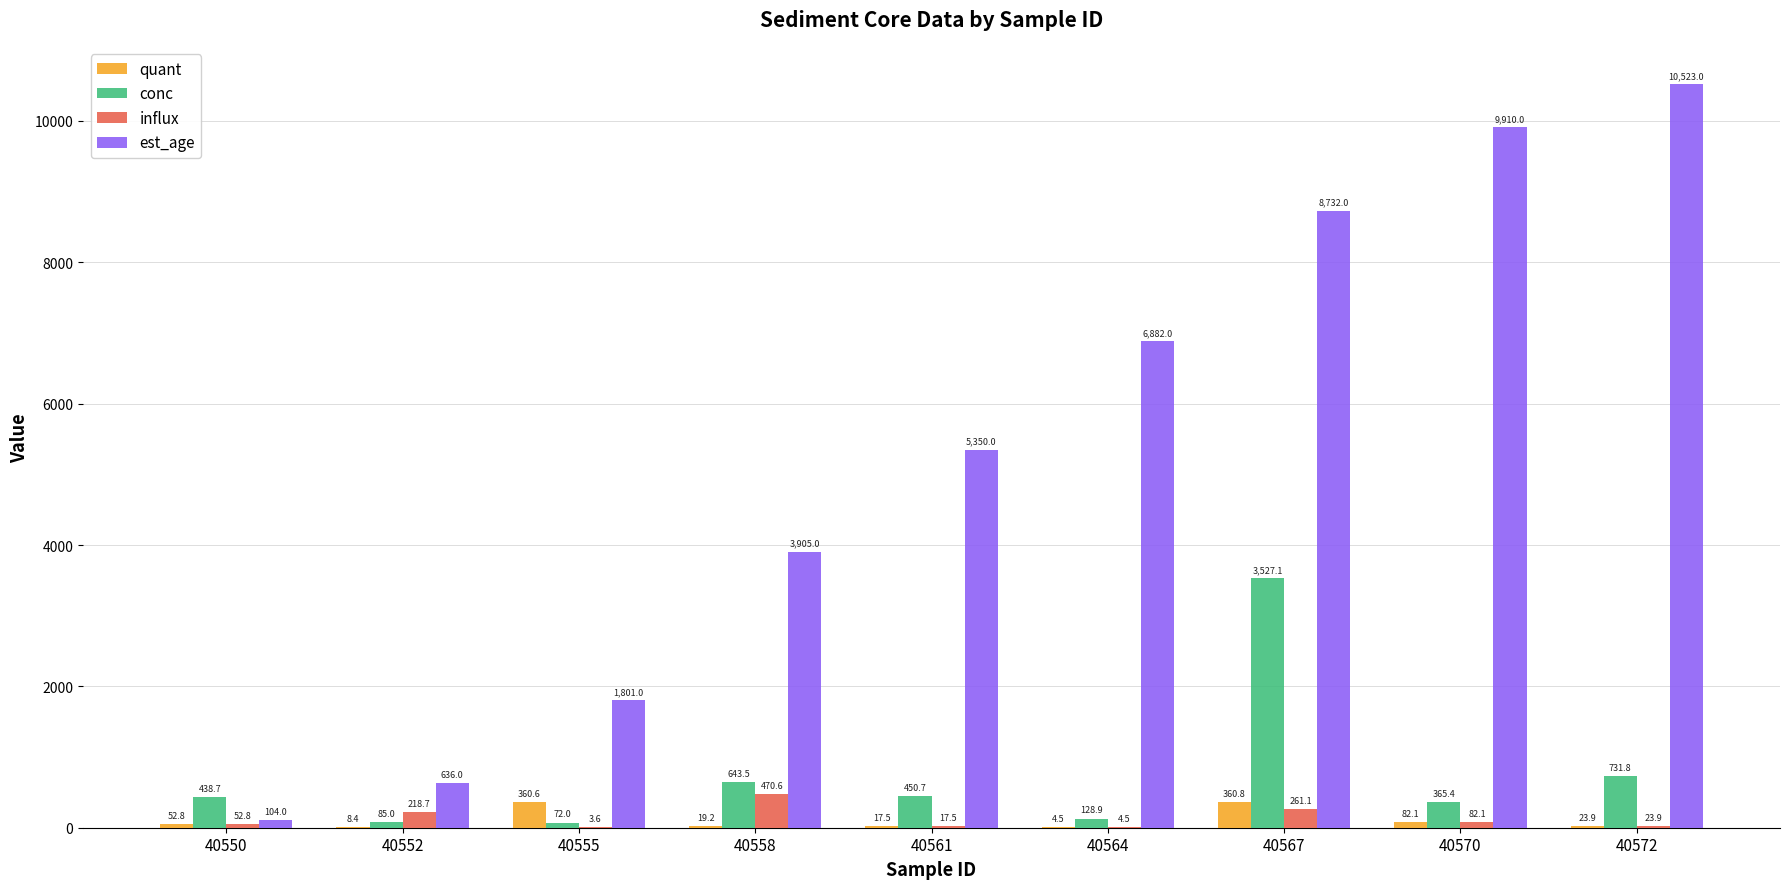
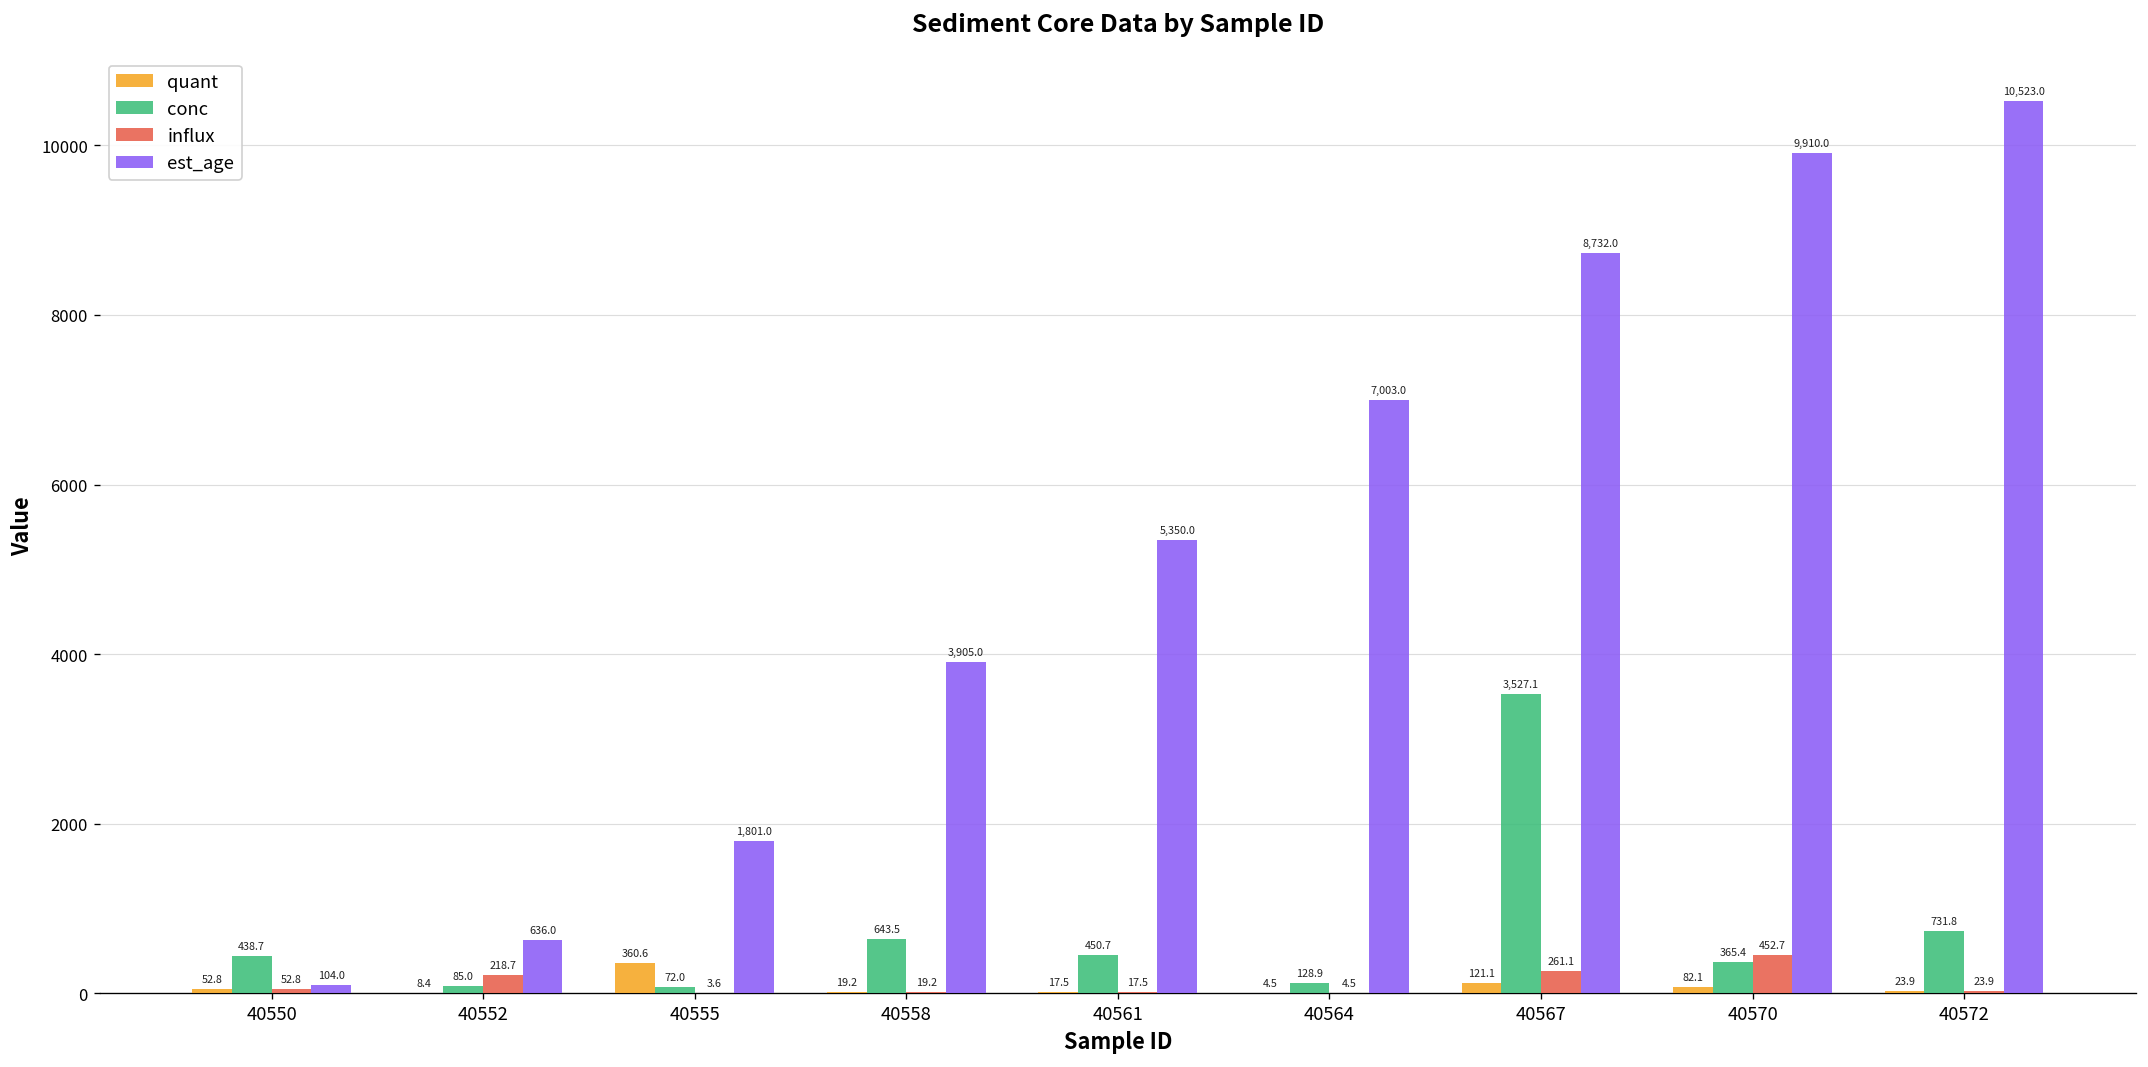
  {
    "quant": {
      "40550": "52.8",
      "40552": "8.4",
      "40555": "360.6",
      "40558": "19.2",
      "40561": "17.5",
      "40564": "4.5",
-     "40567": "360.8",
+     "40567": "121.1",
      "40570": "82.1",
      "40572": "23.9"
    },
    "conc": {
      "40550": "438.7",
      "40552": "85.0",
      "40555": "72.0",
      "40558": "643.5",
      "40561": "450.7",
      "40564": "128.9",
      "40567": "3,527.1",
      "40570": "365.4",
      "40572": "731.8"
    },
    "influx": {
      "40550": "52.8",
      "40552": "218.7",
      "40555": "3.6",
-     "40558": "470.6",
+     "40558": "19.2",
      "40561": "17.5",
      "40564": "4.5",
      "40567": "261.1",
-     "40570": "82.1",
+     "40570": "452.7",
      "40572": "23.9"
    },
    "est_age": {
      "40550": "104.0",
      "40552": "636.0",
      "40555": "1,801.0",
      "40558": "3,905.0",
      "40561": "5,350.0",
-     "40564": "6,882.0",
+     "40564": "7,003.0",
      "40567": "8,732.0",
      "40570": "9,910.0",
      "40572": "10,523.0"
    }
  }
